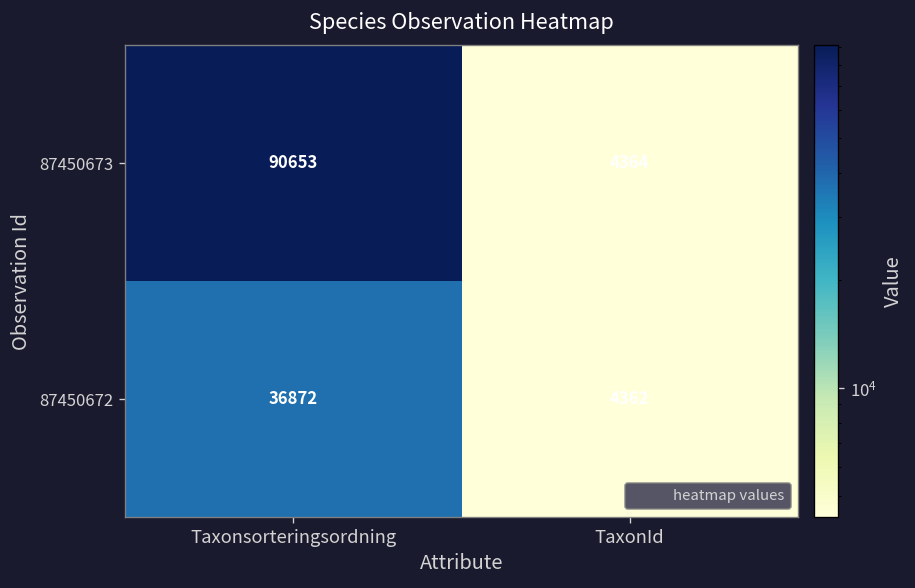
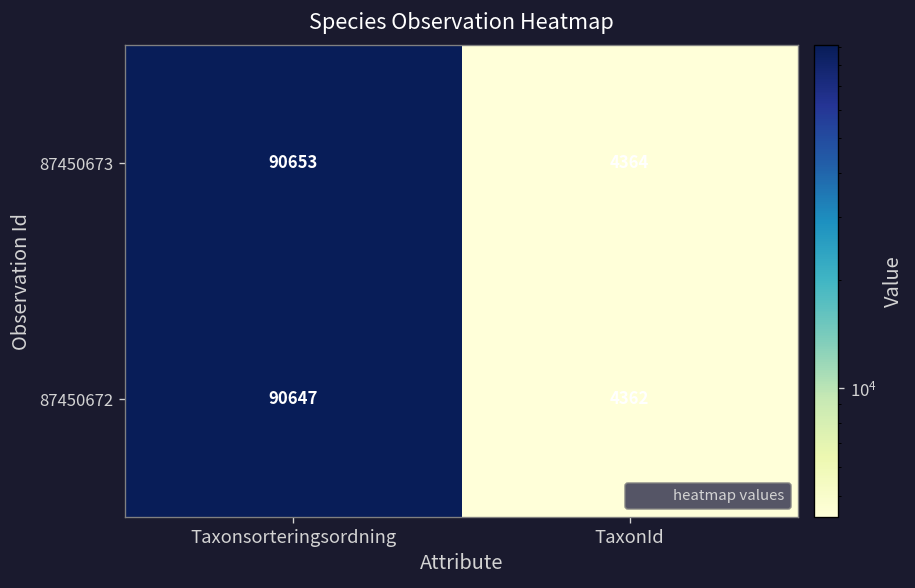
  {
    "87450673": {
      "Taxonsorteringsordning": 90653
    },
    "87450672": {
-     "Taxonsorteringsordning": 36872
+     "Taxonsorteringsordning": 90647
    }
  }
